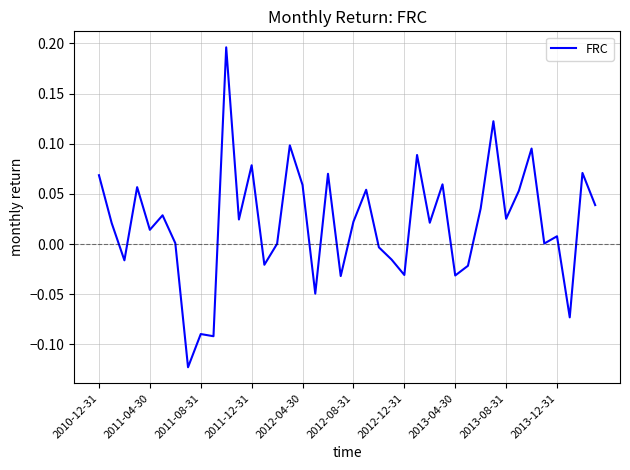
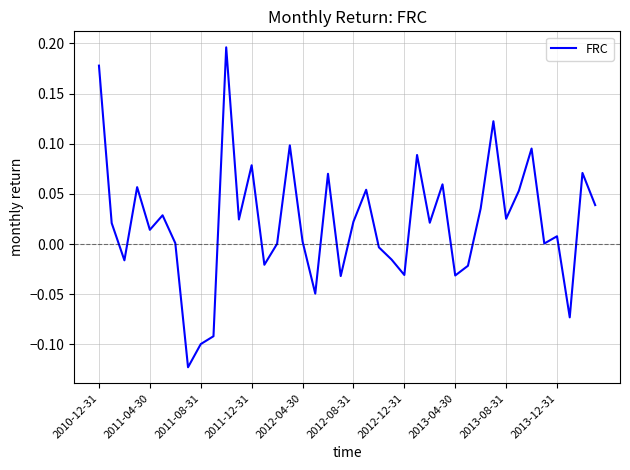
  {
-   "2010-12-31": 0.069,
+   "2010-12-31": 0.178,
    "2011-04-30": 0.014,
-   "2011-08-31": -0.090,
+   "2011-08-31": -0.100,
    "2011-12-31": 0.079,
-   "2012-04-30": 0.059,
+   "2012-04-30": 0.003,
    "2012-08-31": 0.022,
    "2012-12-31": -0.031,
    "2013-04-30": -0.031,
    "2013-08-31": 0.025,
    "2013-12-31": 0.008
  }
